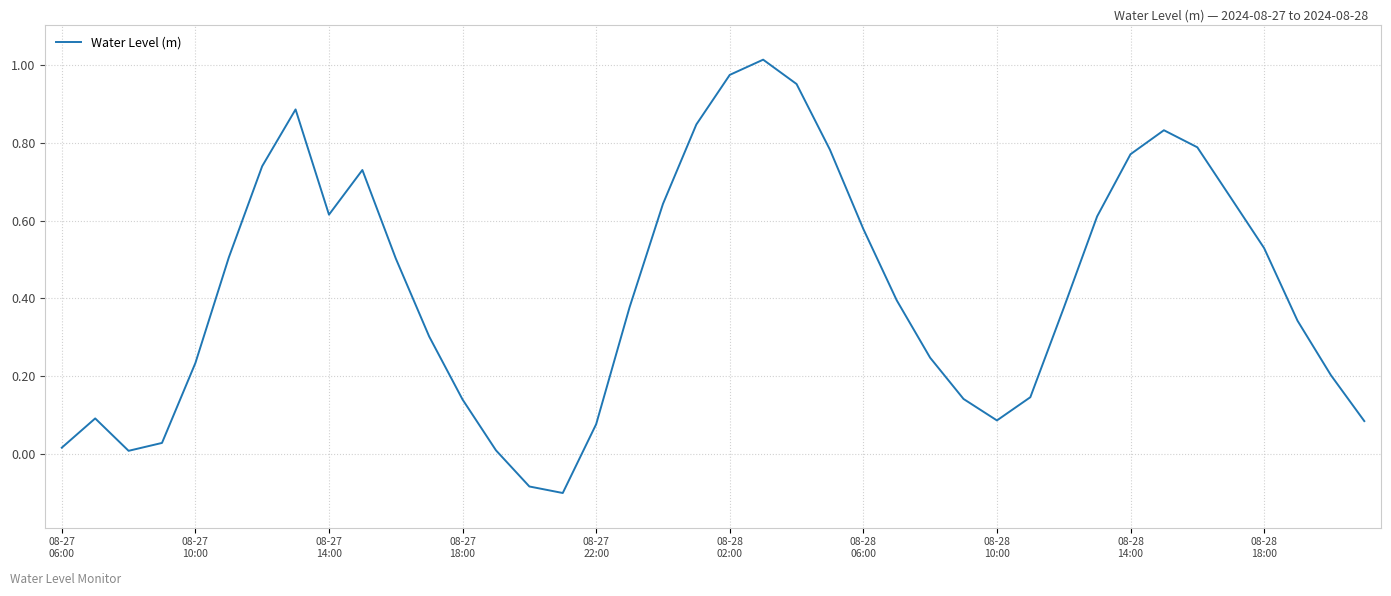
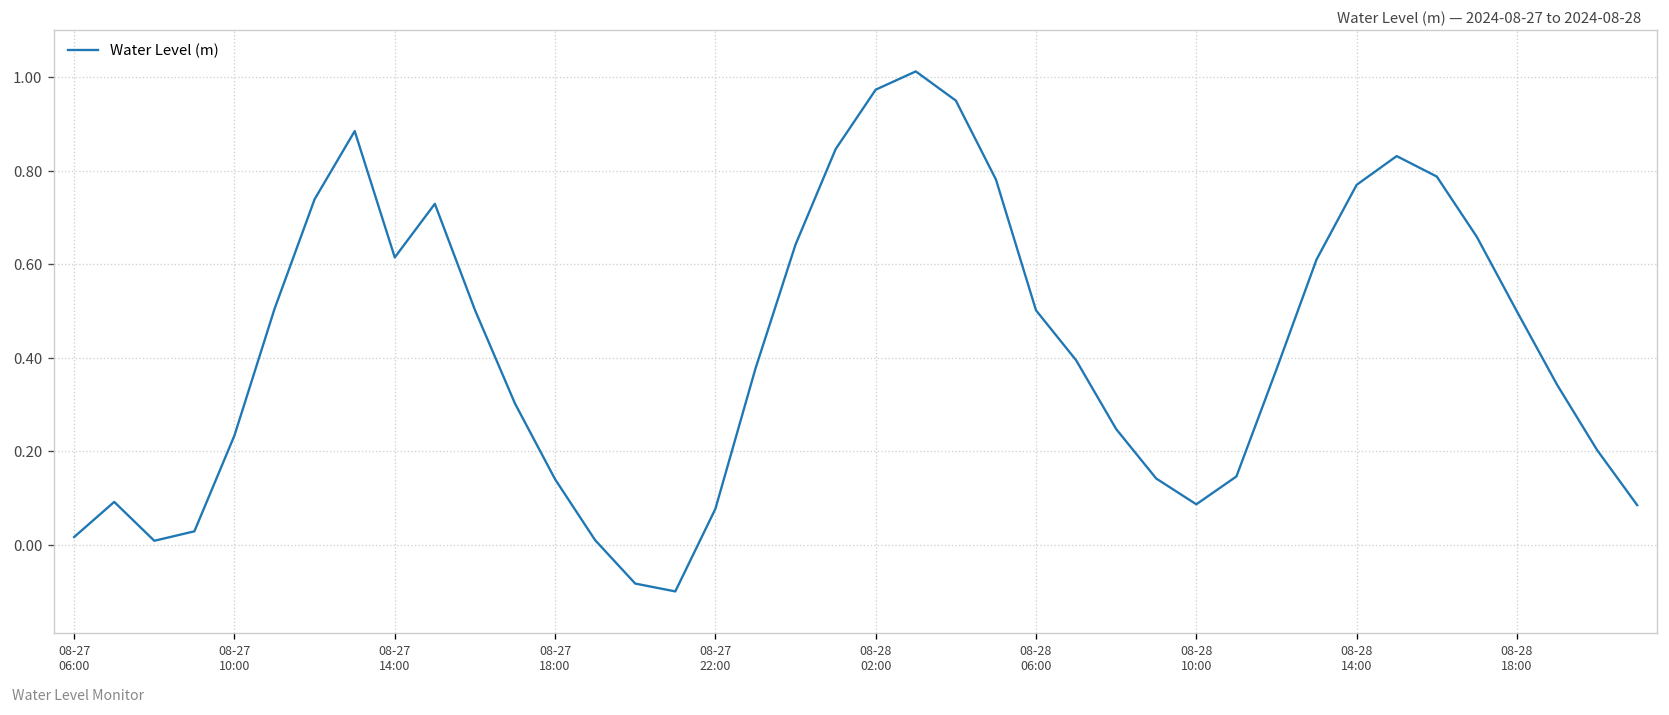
  {
    "08-27 06:00": 0.02,
    "08-27 10:00": 0.23,
    "08-27 14:00": 0.62,
    "08-27 18:00": 0.14,
    "08-27 22:00": 0.08,
    "08-28 02:00": 0.97,
-   "08-28 06:00": 0.58,
+   "08-28 06:00": 0.50,
    "08-28 10:00": 0.09,
    "08-28 14:00": 0.77,
-   "08-28 18:00": 0.53
+   "08-28 18:00": 0.50
  }
